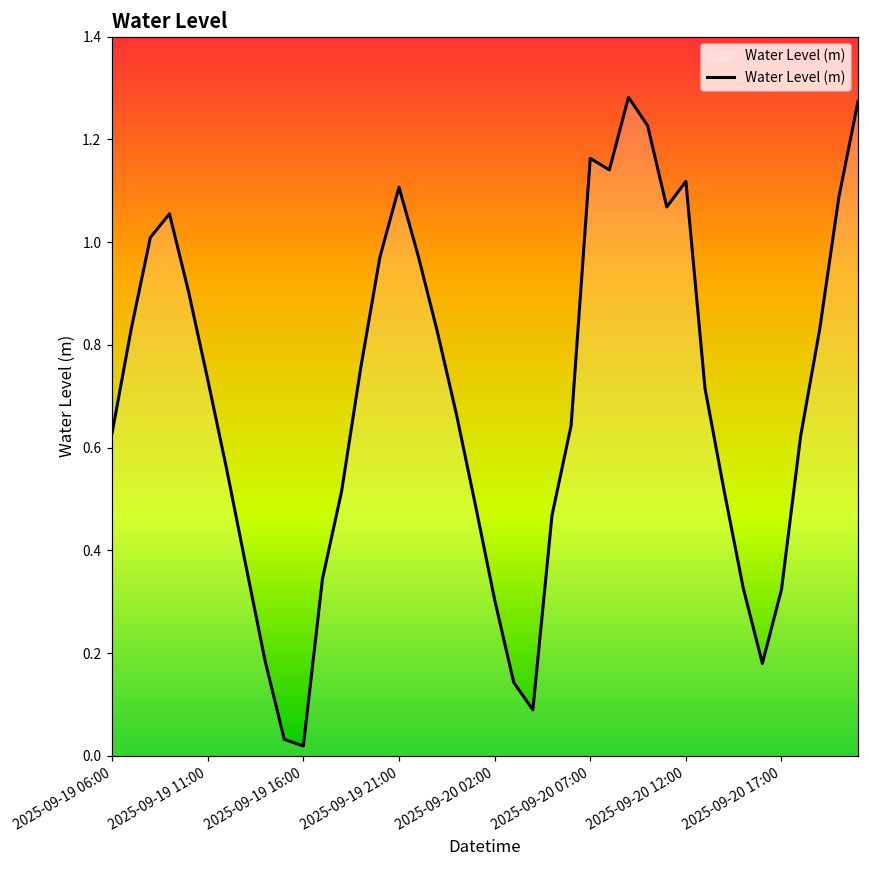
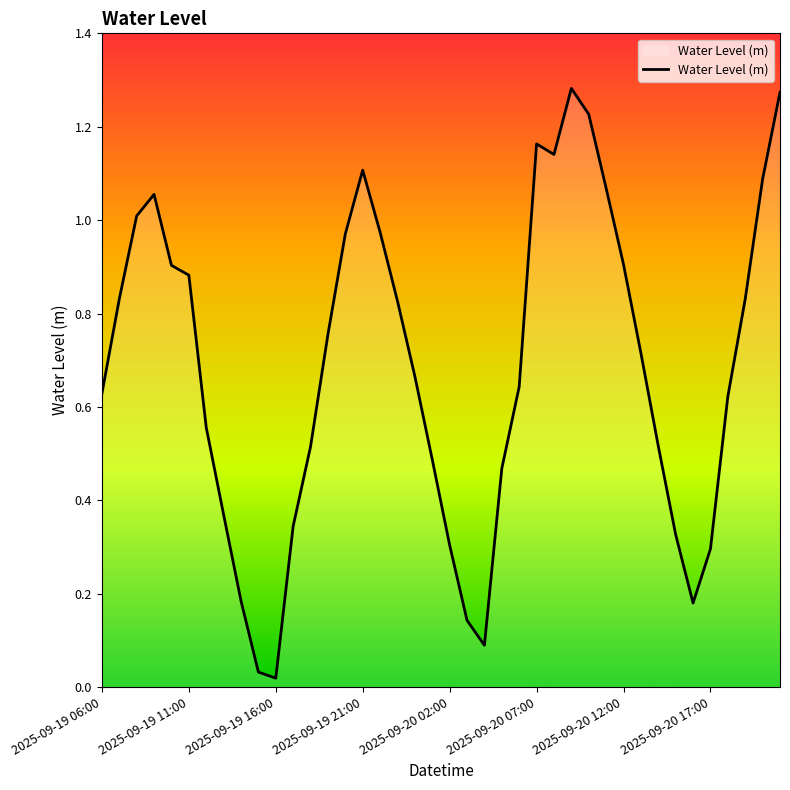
  {
    "2025-09-19 06:00": 0.63,
-   "2025-09-19 11:00": 0.73,
+   "2025-09-19 11:00": 0.88,
    "2025-09-19 16:00": 0.02,
    "2025-09-19 21:00": 1.11,
    "2025-09-20 02:00": 0.30,
    "2025-09-20 07:00": 1.16,
-   "2025-09-20 12:00": 1.12,
-   "2025-09-20 17:00": 0.32
+   "2025-09-20 12:00": 0.91,
+   "2025-09-20 17:00": 0.30
  }
